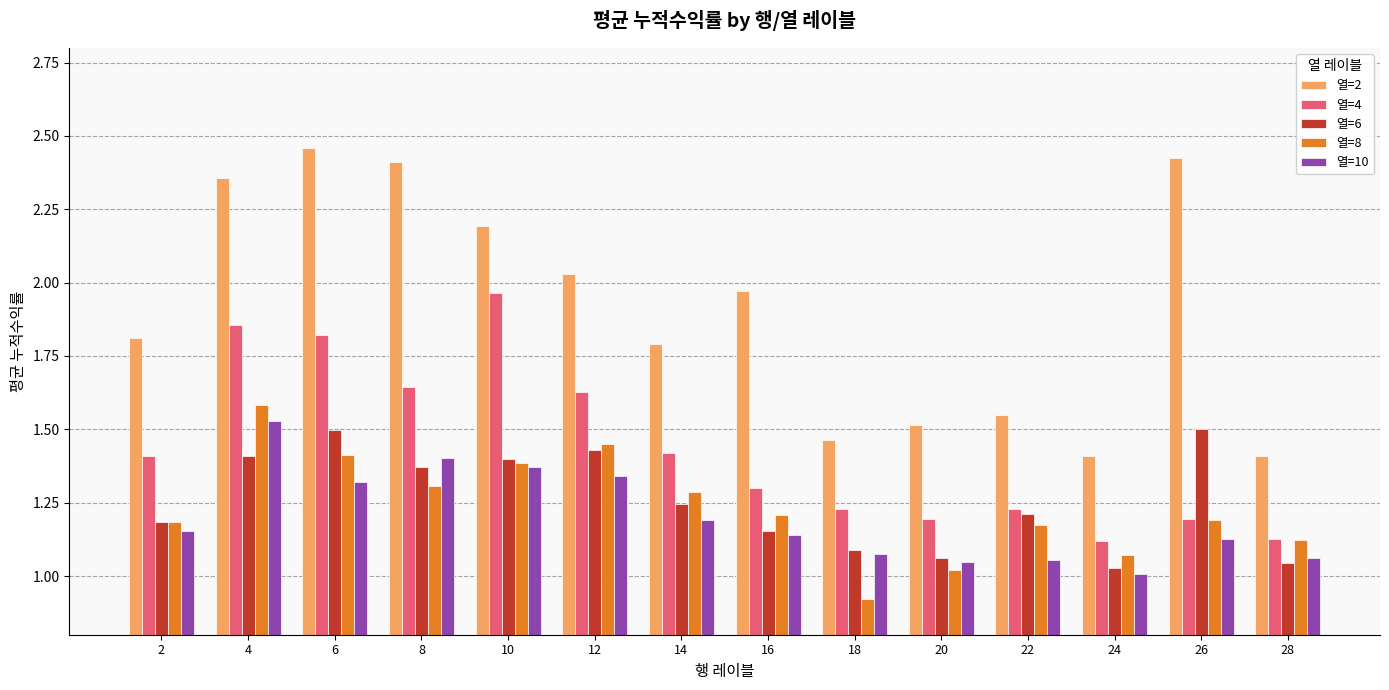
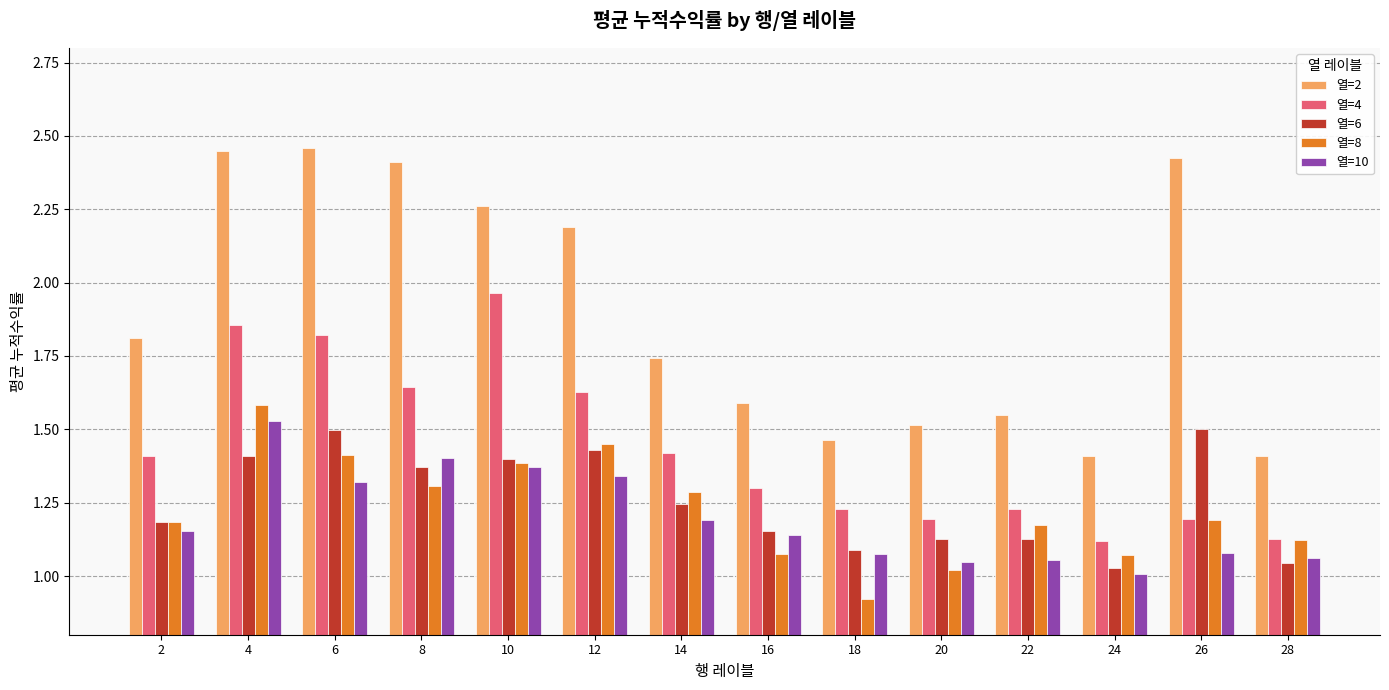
  {
    "열=2": {
      "2": 1.81,
-     "4": 2.36,
+     "4": 2.45,
      "6": 2.46,
      "8": 2.41,
-     "10": 2.19,
-     "12": 2.03,
-     "14": 1.79,
-     "16": 1.97,
+     "10": 2.26,
+     "12": 2.19,
+     "14": 1.74,
+     "16": 1.59,
      "18": 1.47,
      "20": 1.51,
      "22": 1.55,
      "24": 1.41,
      "26": 2.43,
      "28": 1.41
    },
    "열=4": {
      "2": 1.41,
      "4": 1.86,
      "6": 1.82,
      "8": 1.65,
      "10": 1.97,
      "12": 1.63,
      "14": 1.42,
      "16": 1.30,
      "18": 1.23,
      "20": 1.20,
      "22": 1.23,
      "24": 1.12,
      "26": 1.20,
      "28": 1.13
    },
    "열=6": {
      "2": 1.18,
      "4": 1.41,
      "6": 1.50,
      "8": 1.37,
      "10": 1.40,
      "12": 1.43,
      "14": 1.25,
      "16": 1.15,
      "18": 1.09,
-     "20": 1.06,
-     "22": 1.21,
+     "20": 1.13,
+     "22": 1.13,
      "24": 1.03,
      "26": 1.50,
      "28": 1.05
    },
    "열=8": {
      "2": 1.18,
      "4": 1.58,
      "6": 1.41,
      "8": 1.31,
      "10": 1.39,
      "12": 1.45,
      "14": 1.29,
-     "16": 1.21,
+     "16": 1.08,
      "18": 0.92,
      "20": 1.02,
      "22": 1.18,
      "24": 1.07,
      "26": 1.19,
      "28": 1.12
    },
    "열=10": {
      "2": 1.15,
      "4": 1.53,
      "6": 1.32,
      "8": 1.40,
      "10": 1.37,
      "12": 1.34,
      "14": 1.19,
      "16": 1.14,
      "18": 1.07,
      "20": 1.05,
      "22": 1.06,
      "24": 1.01,
-     "26": 1.13,
+     "26": 1.08,
      "28": 1.06
    }
  }
